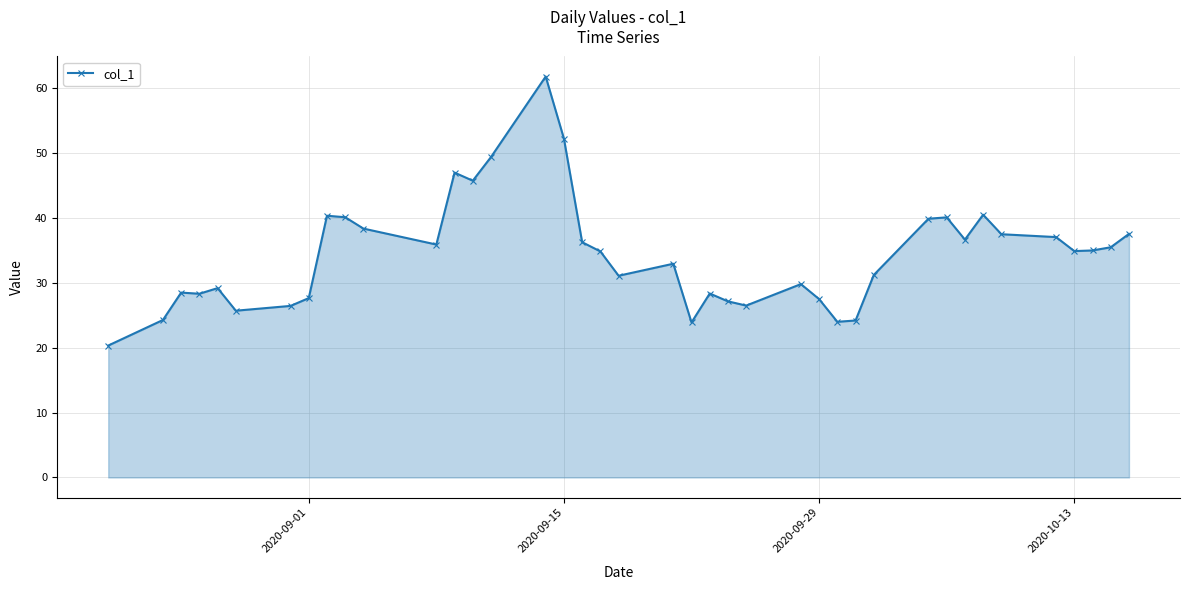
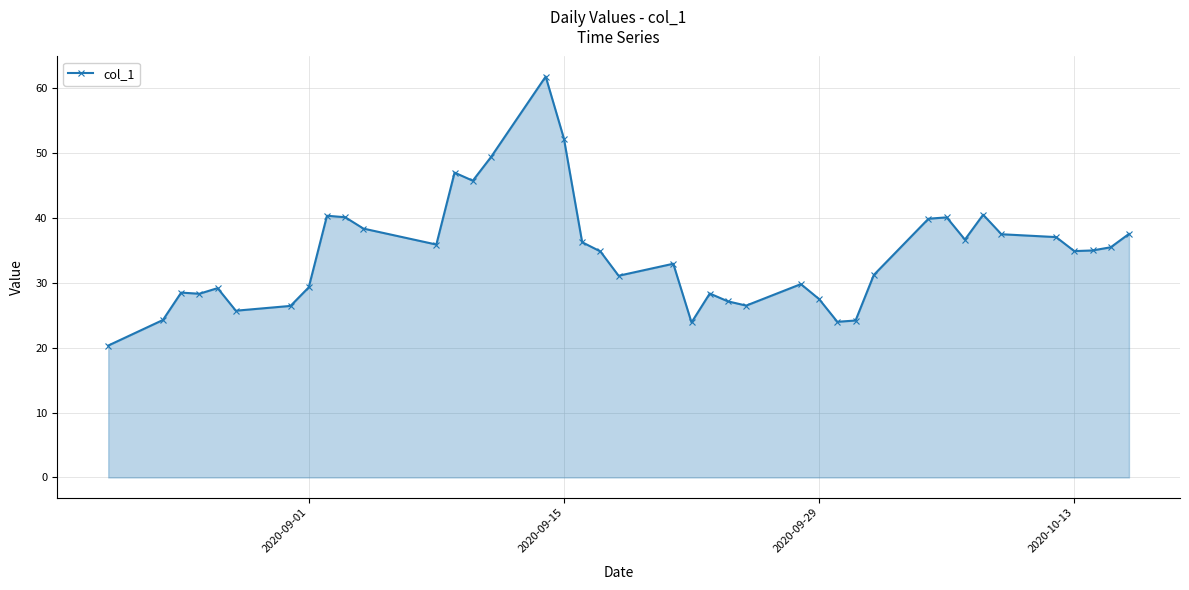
  {
-   "2020-09-01": 28,
+   "2020-09-01": 29,
    "2020-09-15": 52,
    "2020-09-29": 28,
    "2020-10-13": 35
  }
